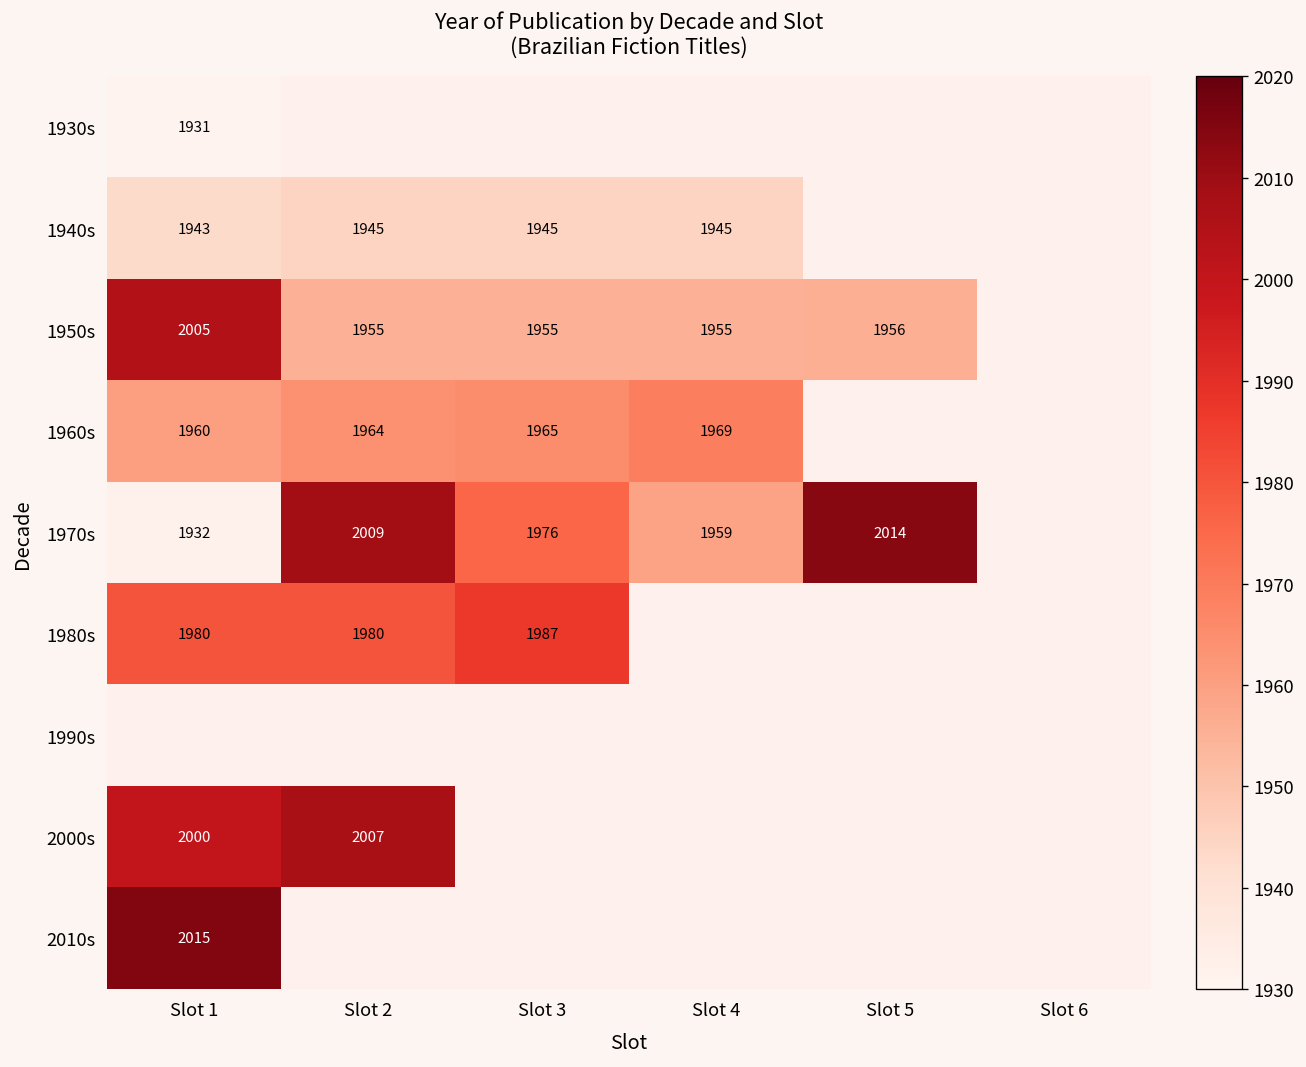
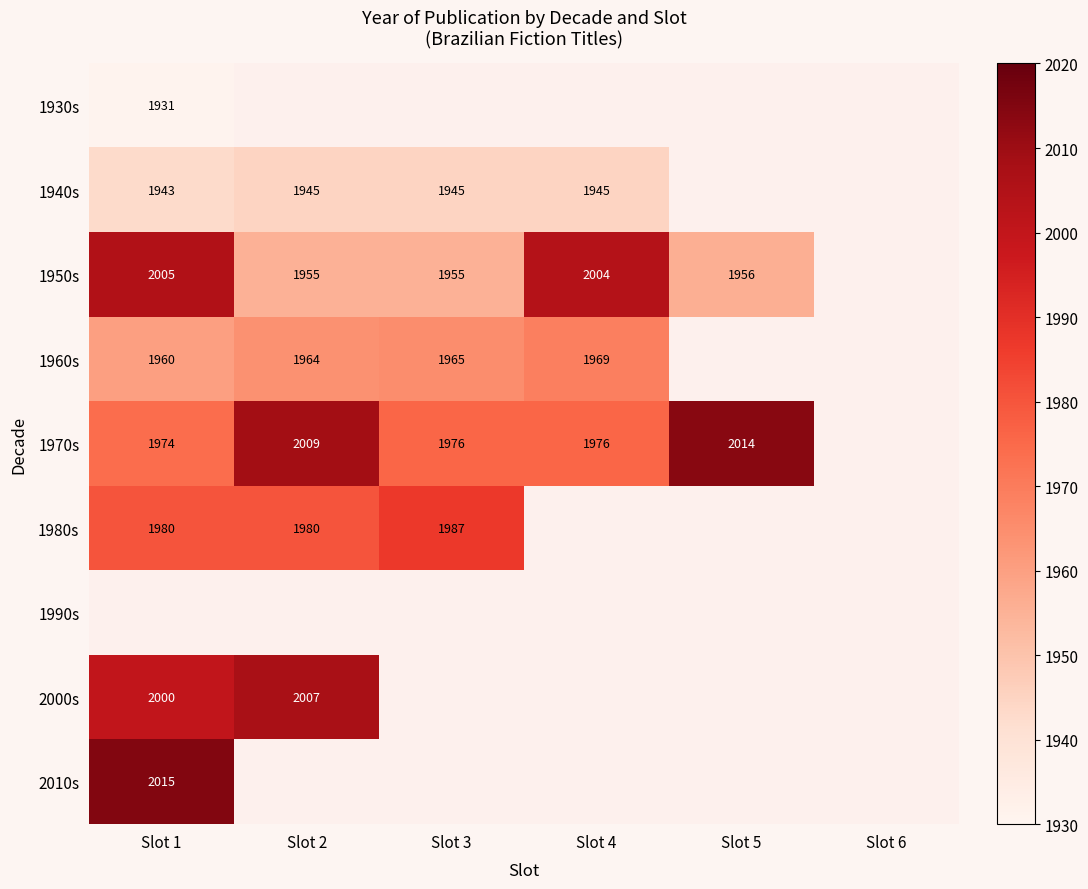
  {
    "1930s": {
      "Slot 1": 1931
    },
    "1940s": {
      "Slot 1": 1943,
      "Slot 2": 1945,
      "Slot 3": 1945,
      "Slot 4": 1945
    },
    "1950s": {
      "Slot 1": 2005,
      "Slot 2": 1955,
      "Slot 3": 1955,
-     "Slot 4": 1955,
+     "Slot 4": 2004,
      "Slot 5": 1956
    },
    "1960s": {
      "Slot 1": 1960,
      "Slot 2": 1964,
      "Slot 3": 1965,
      "Slot 4": 1969
    },
    "1970s": {
-     "Slot 1": 1932,
+     "Slot 1": 1974,
      "Slot 2": 2009,
      "Slot 3": 1976,
-     "Slot 4": 1959,
+     "Slot 4": 1976,
      "Slot 5": 2014
    },
    "1980s": {
      "Slot 1": 1980,
      "Slot 2": 1980,
      "Slot 3": 1987
    },
    "2000s": {
      "Slot 1": 2000,
      "Slot 2": 2007
    },
    "2010s": {
      "Slot 1": 2015
    }
  }
